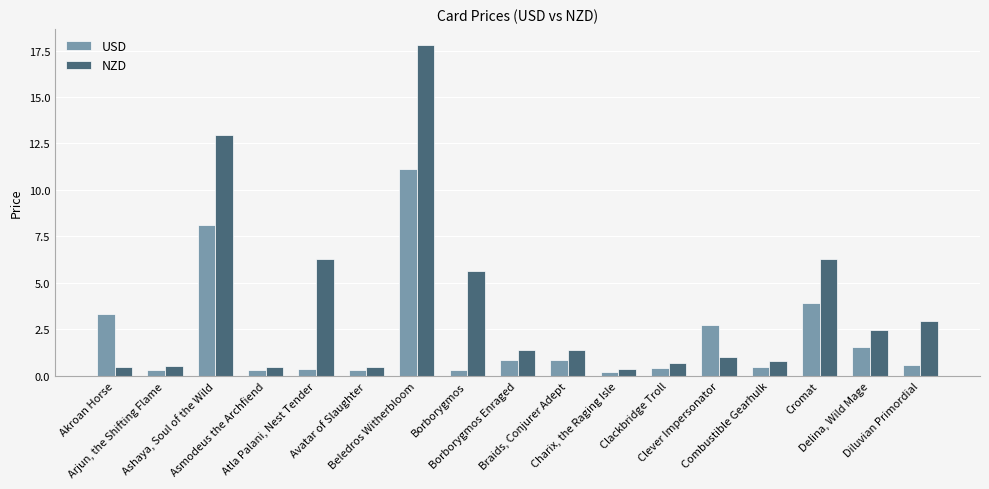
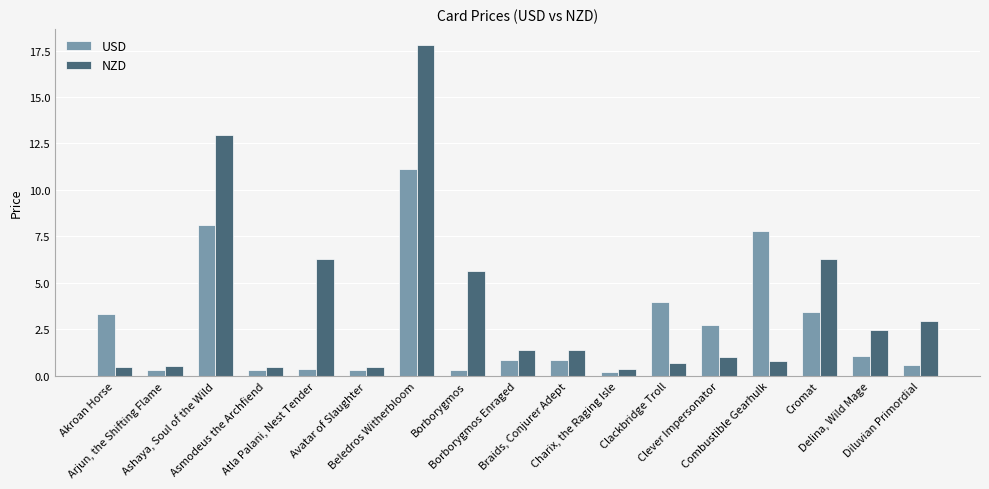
  {
    "USD": {
      "Akroan Horse": 3.3,
      "Arjun, the Shifting Flame": 0.3,
      "Ashaya, Soul of the Wild": 8.1,
      "Asmodeus the Archfiend": 0.3,
      "Atla Palani, Nest Tender": 0.4,
      "Avatar of Slaughter": 0.3,
      "Beledros Witherbloom": 11.1,
      "Borborygmos": 0.3,
      "Borborygmos Enraged": 0.9,
      "Braids, Conjurer Adept": 0.9,
      "Charix, the Raging Isle": 0.2,
-     "Clackbridge Troll": 0.4,
+     "Clackbridge Troll": 4.0,
      "Clever Impersonator": 2.8,
-     "Combustible Gearhulk": 0.5,
-     "Cromat": 3.9,
-     "Delina, Wild Mage": 1.6,
+     "Combustible Gearhulk": 7.8,
+     "Cromat": 3.5,
+     "Delina, Wild Mage": 1.1,
      "Diluvian Primordial": 0.6
    },
    "NZD": {
      "Akroan Horse": 0.4,
      "Arjun, the Shifting Flame": 0.5,
      "Ashaya, Soul of the Wild": 12.9,
      "Asmodeus the Archfiend": 0.5,
      "Atla Palani, Nest Tender": 6.3,
      "Avatar of Slaughter": 0.5,
      "Beledros Witherbloom": 17.8,
      "Borborygmos": 5.7,
      "Borborygmos Enraged": 1.4,
      "Braids, Conjurer Adept": 1.4,
      "Charix, the Raging Isle": 0.4,
      "Clackbridge Troll": 0.7,
      "Clever Impersonator": 1.0,
      "Combustible Gearhulk": 0.8,
      "Cromat": 6.3,
      "Delina, Wild Mage": 2.5,
      "Diluvian Primordial": 2.9
    }
  }
